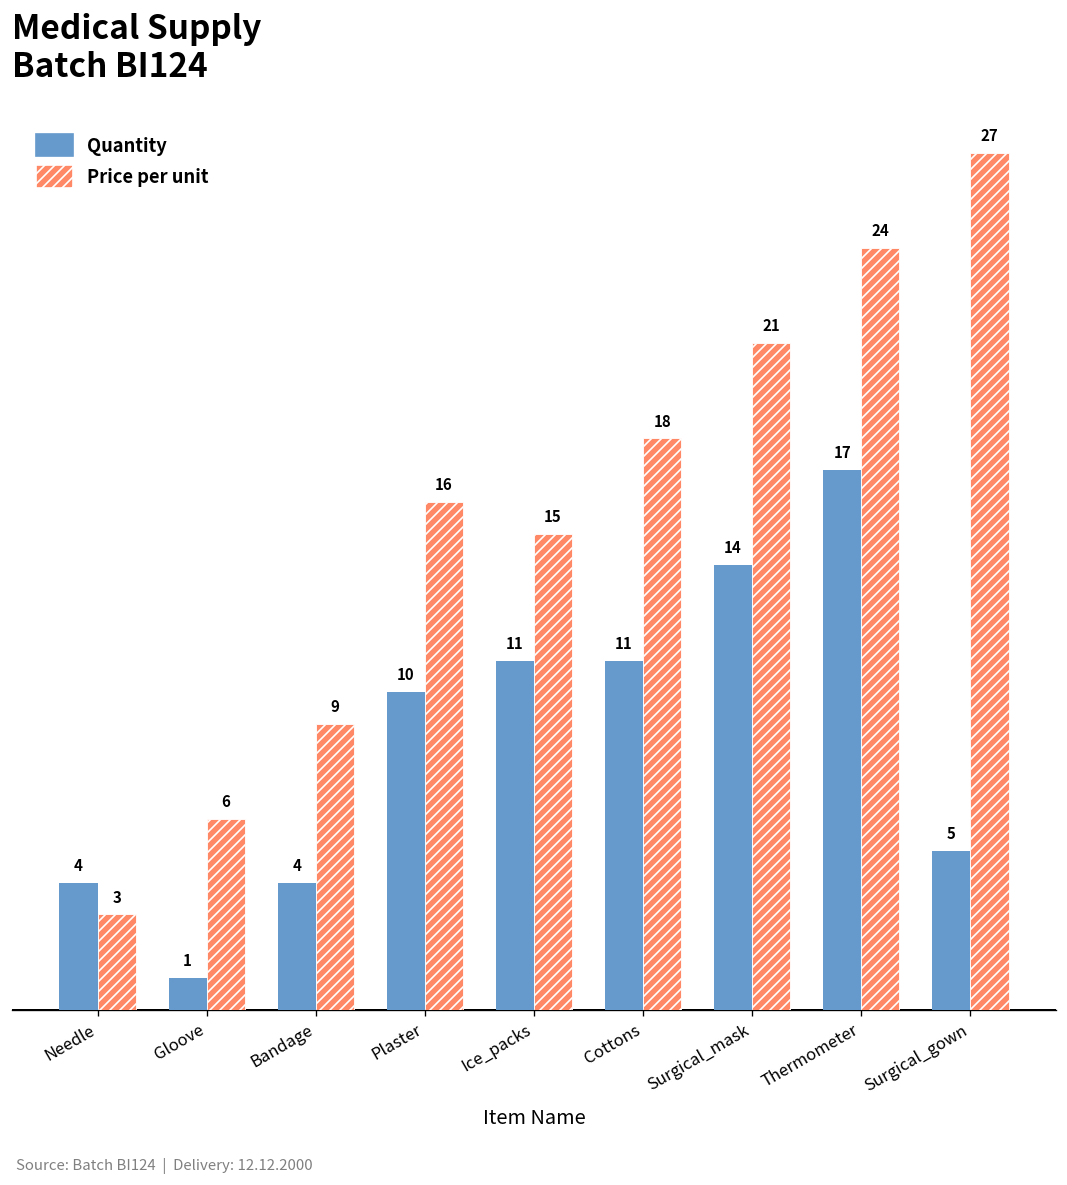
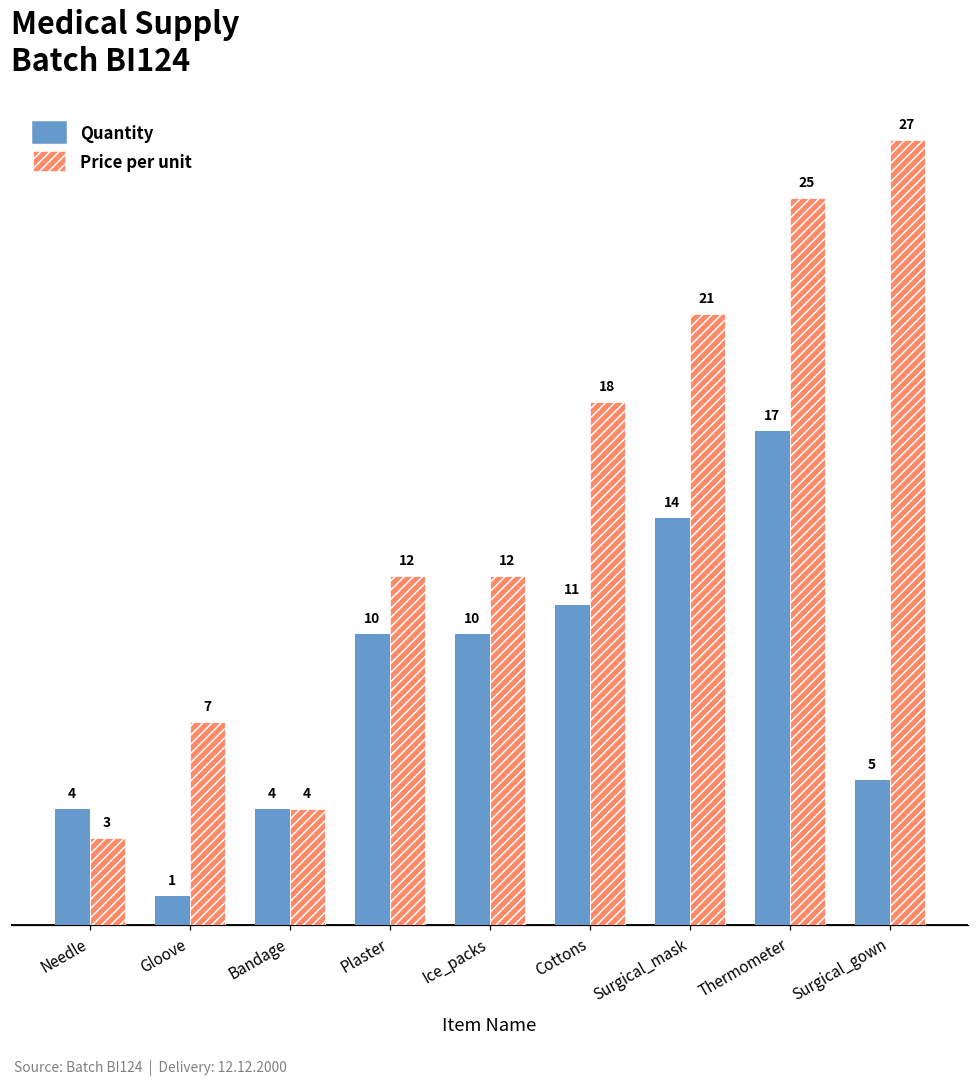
  {
    "Quantity": {
      "Needle": 4,
      "Gloove": 1,
      "Bandage": 4,
      "Plaster": 10,
-     "Ice_packs": 11,
+     "Ice_packs": 10,
      "Cottons": 11,
      "Surgical_mask": 14,
      "Thermometer": 17,
      "Surgical_gown": 5
    },
    "Price per unit": {
      "Needle": 3,
-     "Gloove": 6,
-     "Bandage": 9,
-     "Plaster": 16,
-     "Ice_packs": 15,
+     "Gloove": 7,
+     "Bandage": 4,
+     "Plaster": 12,
+     "Ice_packs": 12,
      "Cottons": 18,
      "Surgical_mask": 21,
-     "Thermometer": 24,
+     "Thermometer": 25,
      "Surgical_gown": 27
    }
  }
